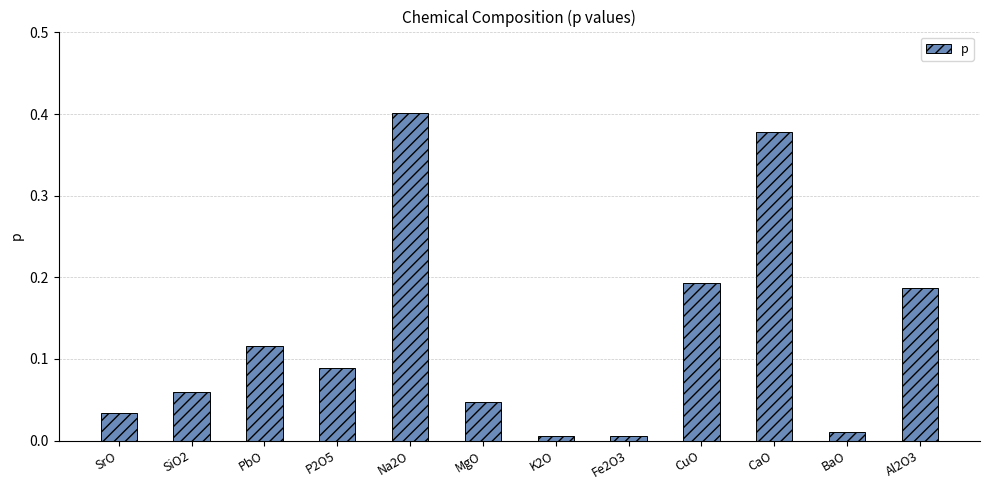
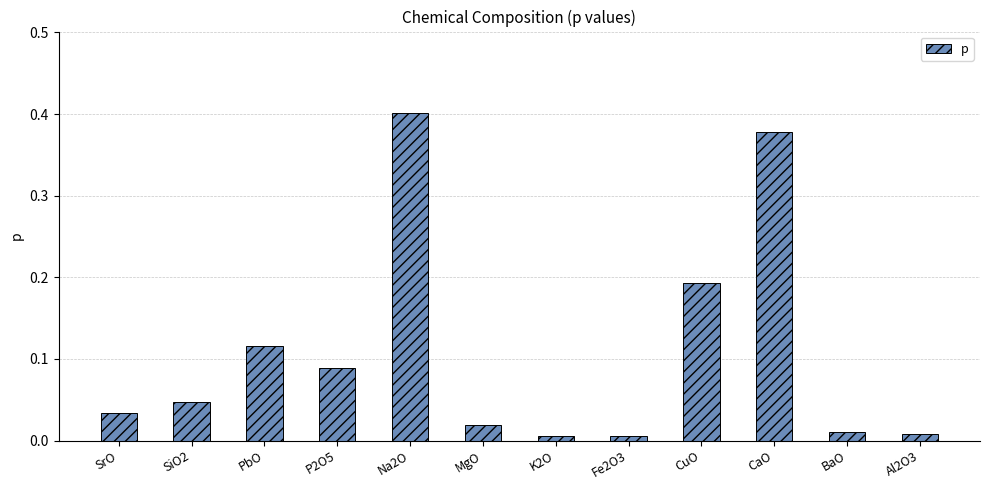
  {
    "SrO": 0.03,
-   "SiO2": 0.06,
+   "SiO2": 0.05,
    "PbO": 0.12,
    "P2O5": 0.09,
    "Na2O": 0.40,
-   "MgO": 0.05,
+   "MgO": 0.02,
    "K2O": 0.01,
    "Fe2O3": 0.01,
    "CuO": 0.19,
    "CaO": 0.38,
    "BaO": 0.01,
-   "Al2O3": 0.19
+   "Al2O3": 0.01
  }
